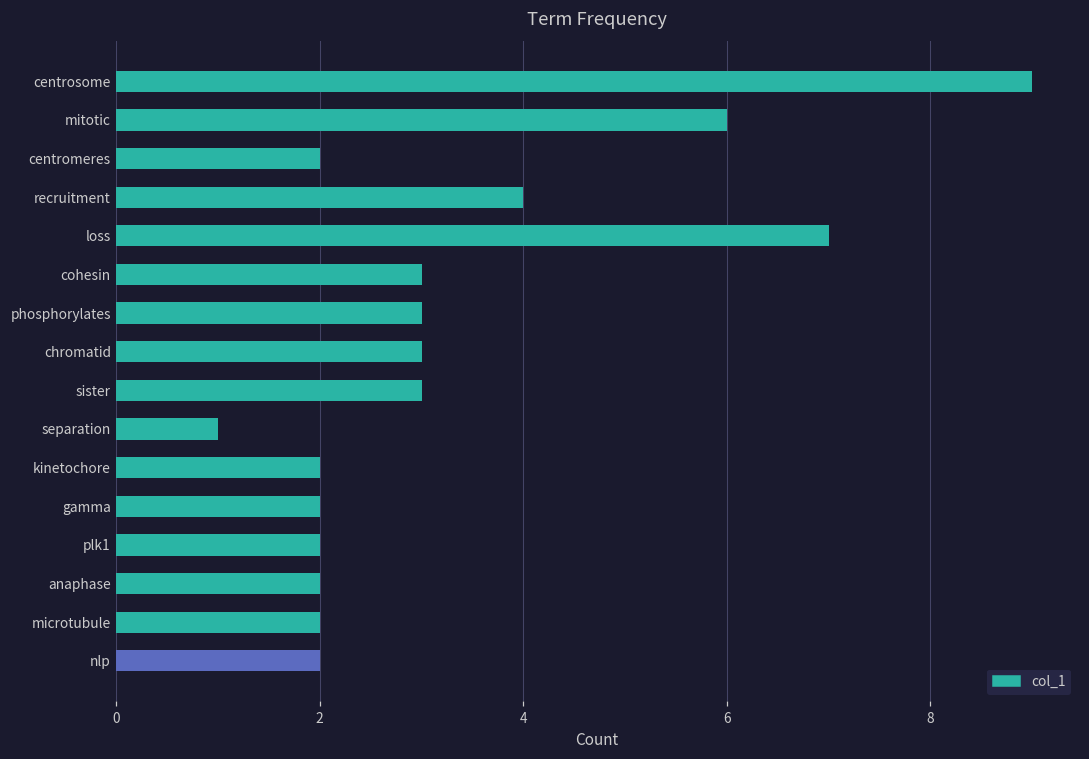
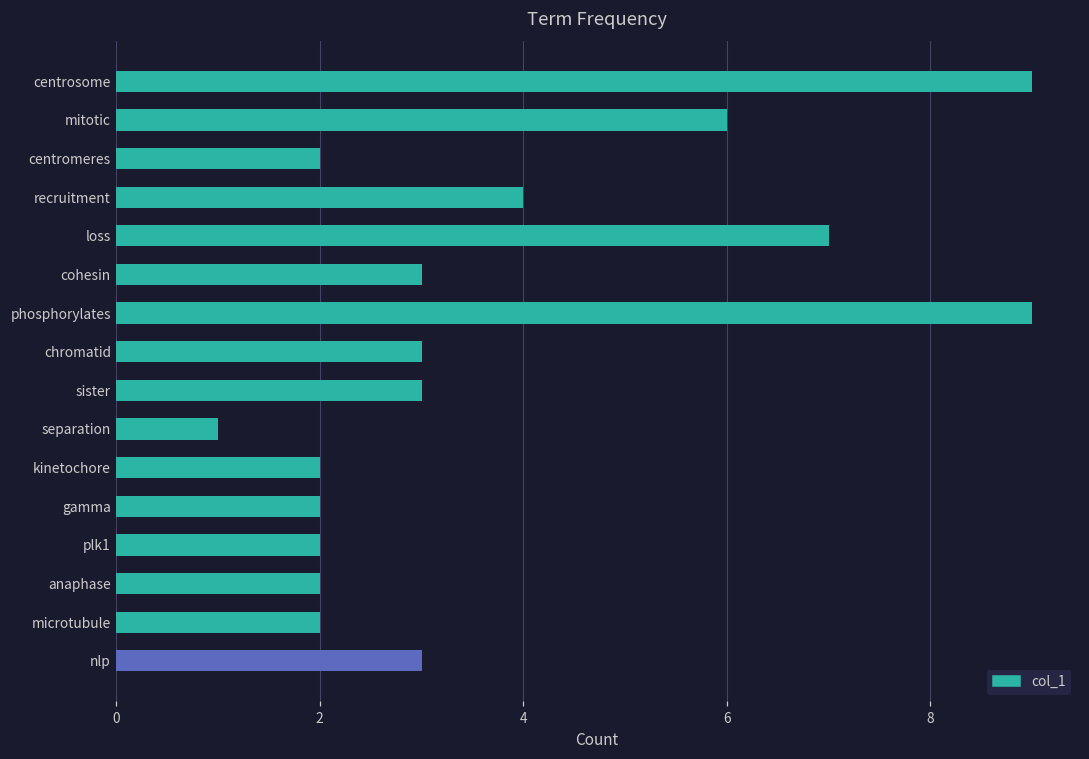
  {
    "centrosome": 9,
    "mitotic": 6,
    "centromeres": 2,
    "recruitment": 4,
    "loss": 7,
    "cohesin": 3,
-   "phosphorylates": 3,
+   "phosphorylates": 9,
    "chromatid": 3,
    "sister": 3,
    "separation": 1,
    "kinetochore": 2,
    "gamma": 2,
    "plk1": 2,
    "anaphase": 2,
    "microtubule": 2,
-   "nlp": 2
+   "nlp": 3
  }
